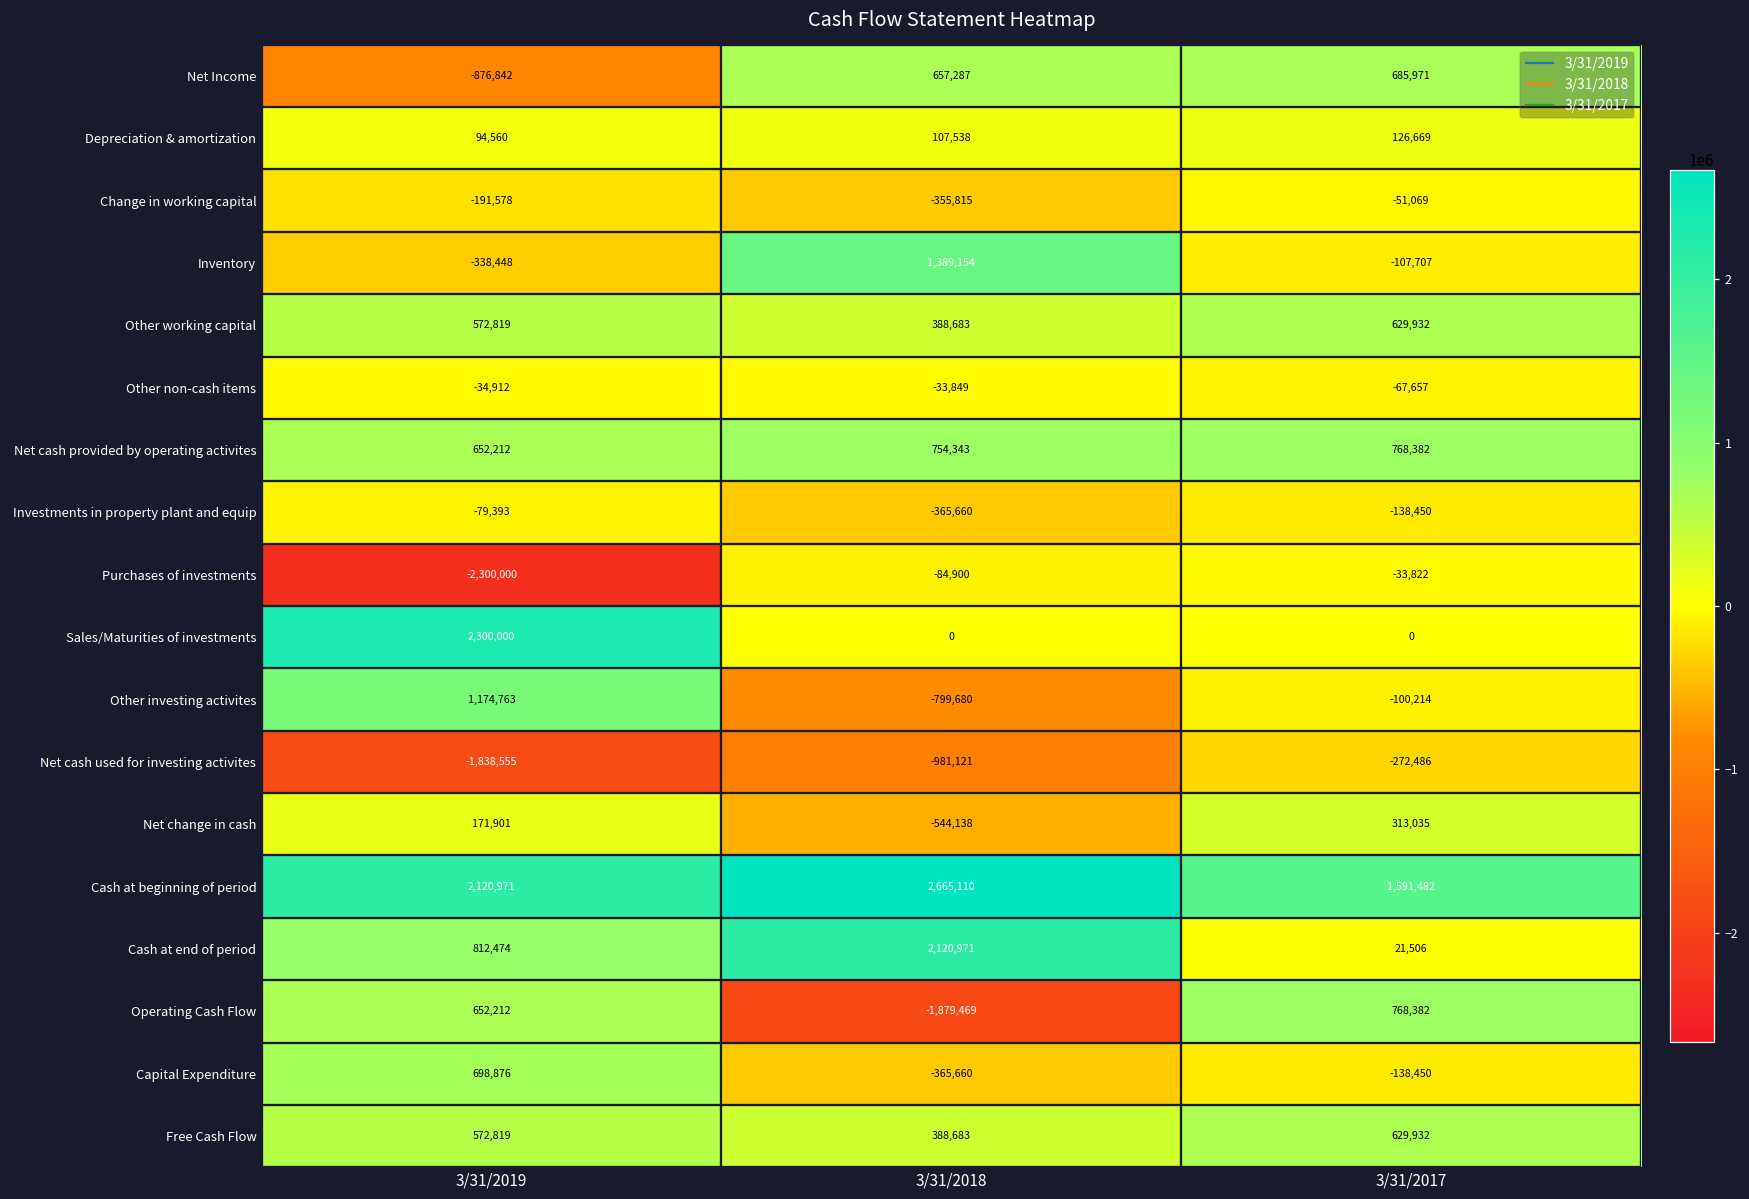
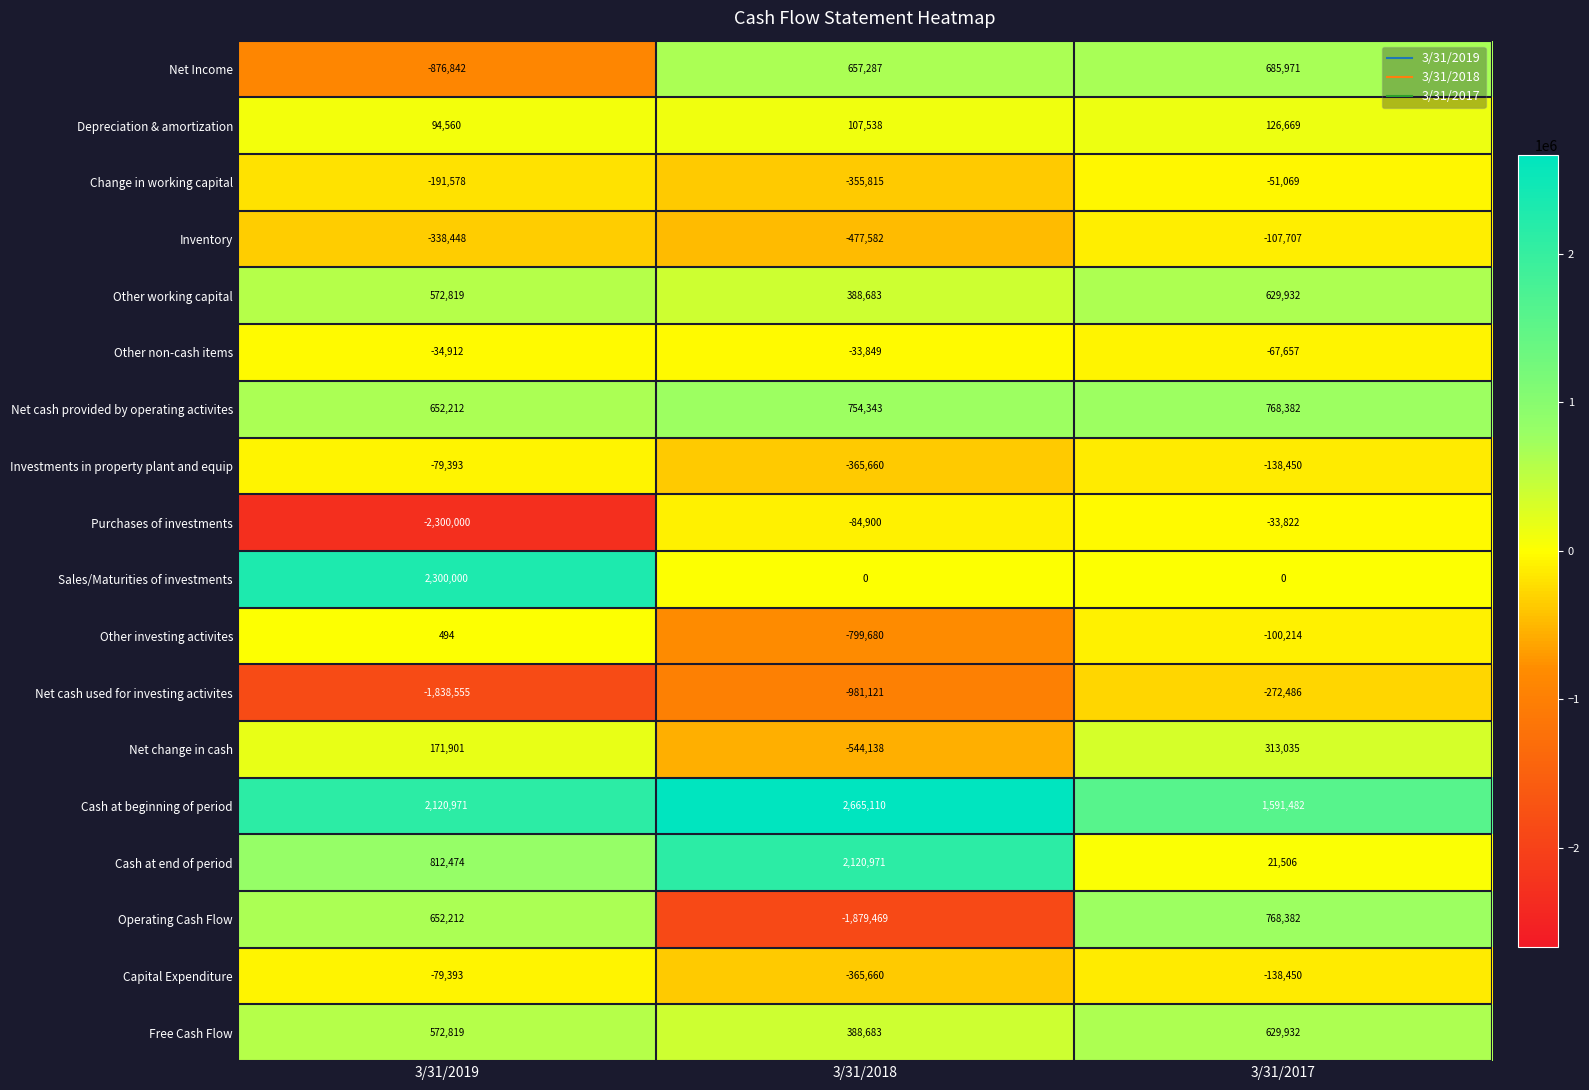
  {
    "Net Income": {
      "3/31/2019": "-876,842",
      "3/31/2018": "657,287",
      "3/31/2017": "685,971"
    },
    "Depreciation & amortization": {
      "3/31/2019": "94,560",
      "3/31/2018": "107,538",
      "3/31/2017": "126,669"
    },
    "Change in working capital": {
      "3/31/2019": "-191,578",
      "3/31/2018": "-355,815",
      "3/31/2017": "-51,069"
    },
    "Inventory": {
      "3/31/2019": "-338,448",
-     "3/31/2018": "1,389,154",
+     "3/31/2018": "-477,582",
      "3/31/2017": "-107,707"
    },
    "Other working capital": {
      "3/31/2019": "572,819",
      "3/31/2018": "388,683",
      "3/31/2017": "629,932"
    },
    "Other non-cash items": {
      "3/31/2019": "-34,912",
      "3/31/2018": "-33,849",
      "3/31/2017": "-67,657"
    },
    "Net cash provided by operating activites": {
      "3/31/2019": "652,212",
      "3/31/2018": "754,343",
      "3/31/2017": "768,382"
    },
    "Investments in property plant and equip": {
      "3/31/2019": "-79,393",
      "3/31/2018": "-365,660",
      "3/31/2017": "-138,450"
    },
    "Purchases of investments": {
      "3/31/2019": "-2,300,000",
      "3/31/2018": "-84,900",
      "3/31/2017": "-33,822"
    },
    "Sales/Maturities of investments": {
      "3/31/2019": "2,300,000",
      "3/31/2018": "0",
      "3/31/2017": "0"
    },
    "Other investing activites": {
-     "3/31/2019": "1,174,763",
+     "3/31/2019": "494",
      "3/31/2018": "-799,680",
      "3/31/2017": "-100,214"
    },
    "Net cash used for investing activites": {
      "3/31/2019": "-1,838,555",
      "3/31/2018": "-981,121",
      "3/31/2017": "-272,486"
    },
    "Net change in cash": {
      "3/31/2019": "171,901",
      "3/31/2018": "-544,138",
      "3/31/2017": "313,035"
    },
    "Cash at beginning of period": {
      "3/31/2019": "2,120,971",
      "3/31/2018": "2,665,110",
      "3/31/2017": "1,591,482"
    },
    "Cash at end of period": {
      "3/31/2019": "812,474",
      "3/31/2018": "2,120,971",
      "3/31/2017": "21,506"
    },
    "Operating Cash Flow": {
      "3/31/2019": "652,212",
      "3/31/2018": "-1,879,469",
      "3/31/2017": "768,382"
    },
    "Capital Expenditure": {
-     "3/31/2019": "698,876",
+     "3/31/2019": "-79,393",
      "3/31/2018": "-365,660",
      "3/31/2017": "-138,450"
    },
    "Free Cash Flow": {
      "3/31/2019": "572,819",
      "3/31/2018": "388,683",
      "3/31/2017": "629,932"
    }
  }
